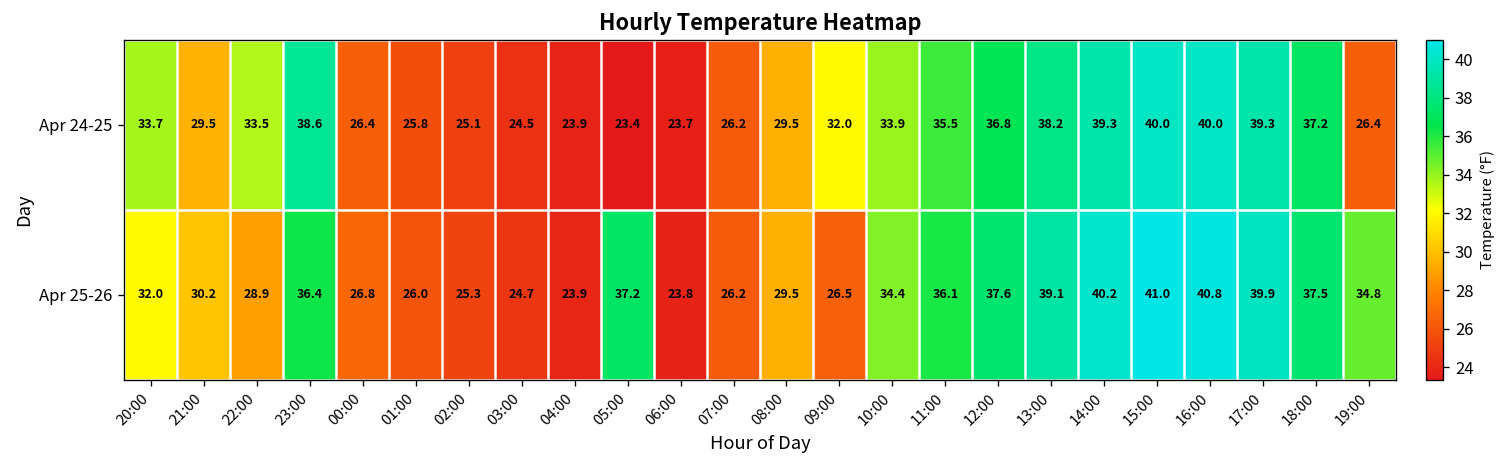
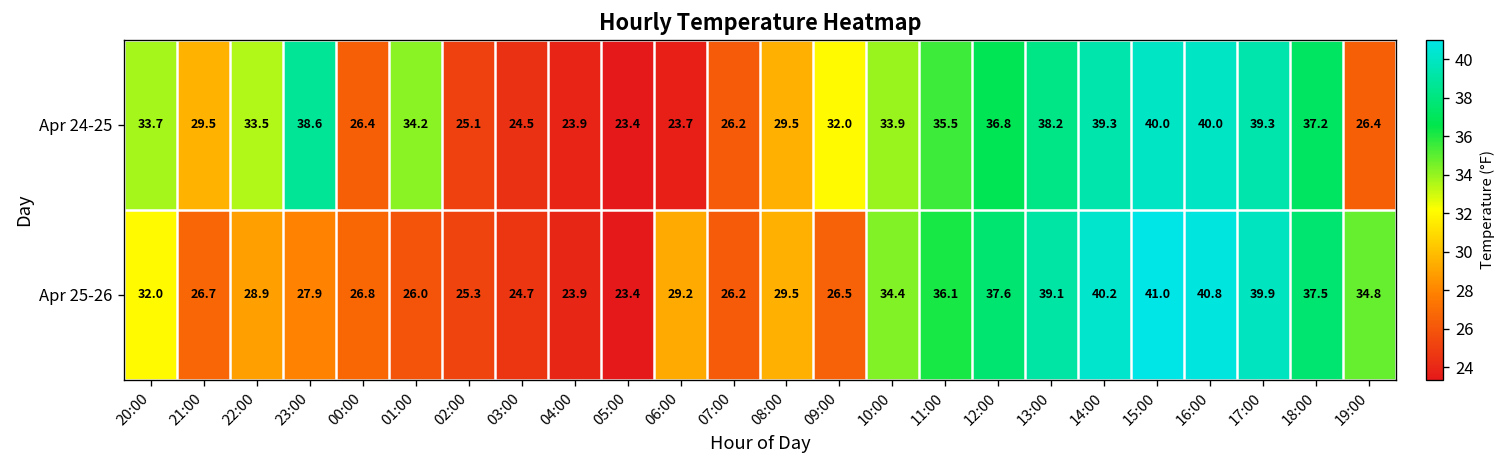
  {
    "Apr 24-25": {
      "20:00": 33.7,
      "21:00": 29.5,
      "22:00": 33.5,
      "23:00": 38.6,
      "00:00": 26.4,
-     "01:00": 25.8,
+     "01:00": 34.2,
      "02:00": 25.1,
      "03:00": 24.5,
      "04:00": 23.9,
      "05:00": 23.4,
      "06:00": 23.7,
      "07:00": 26.2,
      "08:00": 29.5,
      "09:00": 32.0,
      "10:00": 33.9,
      "11:00": 35.5,
      "12:00": 36.8,
      "13:00": 38.2,
      "14:00": 39.3,
      "15:00": 40.0,
      "16:00": 40.0,
      "17:00": 39.3,
      "18:00": 37.2,
      "19:00": 26.4
    },
    "Apr 25-26": {
      "20:00": 32.0,
-     "21:00": 30.2,
+     "21:00": 26.7,
      "22:00": 28.9,
-     "23:00": 36.4,
+     "23:00": 27.9,
      "00:00": 26.8,
      "01:00": 26.0,
      "02:00": 25.3,
      "03:00": 24.7,
      "04:00": 23.9,
-     "05:00": 37.2,
-     "06:00": 23.8,
+     "05:00": 23.4,
+     "06:00": 29.2,
      "07:00": 26.2,
      "08:00": 29.5,
      "09:00": 26.5,
      "10:00": 34.4,
      "11:00": 36.1,
      "12:00": 37.6,
      "13:00": 39.1,
      "14:00": 40.2,
      "15:00": 41.0,
      "16:00": 40.8,
      "17:00": 39.9,
      "18:00": 37.5,
      "19:00": 34.8
    }
  }
